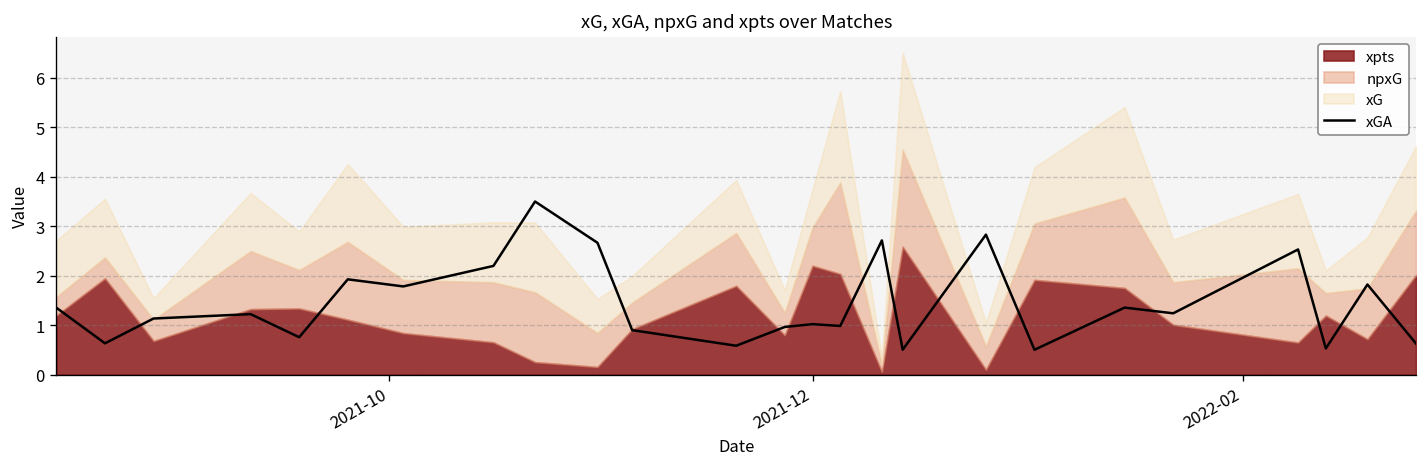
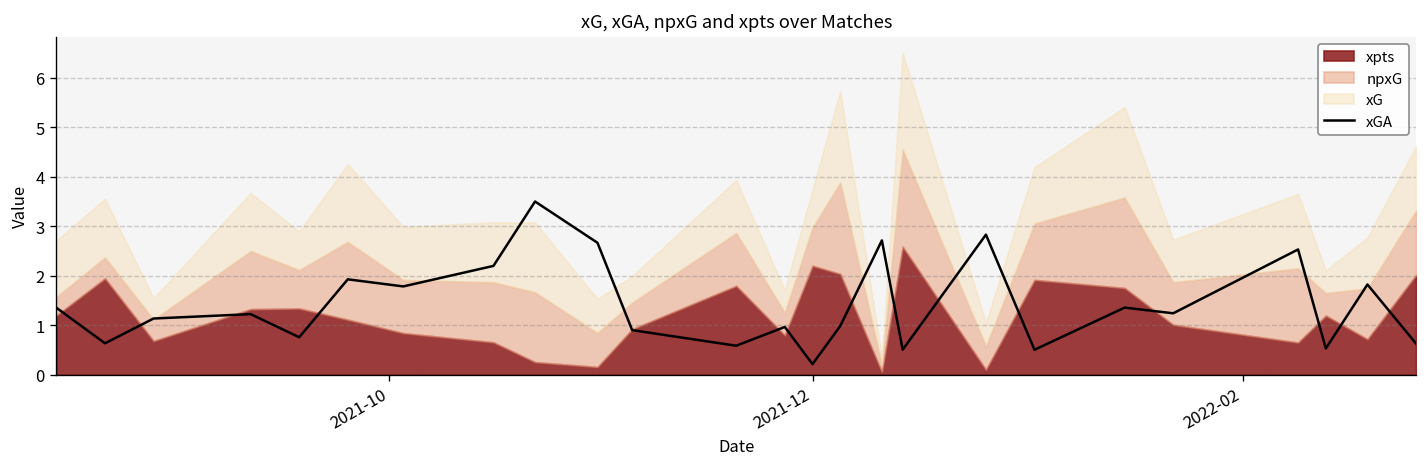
  {
    "xGA": {
-     "2021-12": 1.0
+     "2021-12": 0.2
    },
    "xpts": {
      "2021-12": 2.2
    },
    "npxG": {
      "2021-12": 0.8
    },
    "xG": {
      "2021-12": 0.8
    }
  }
